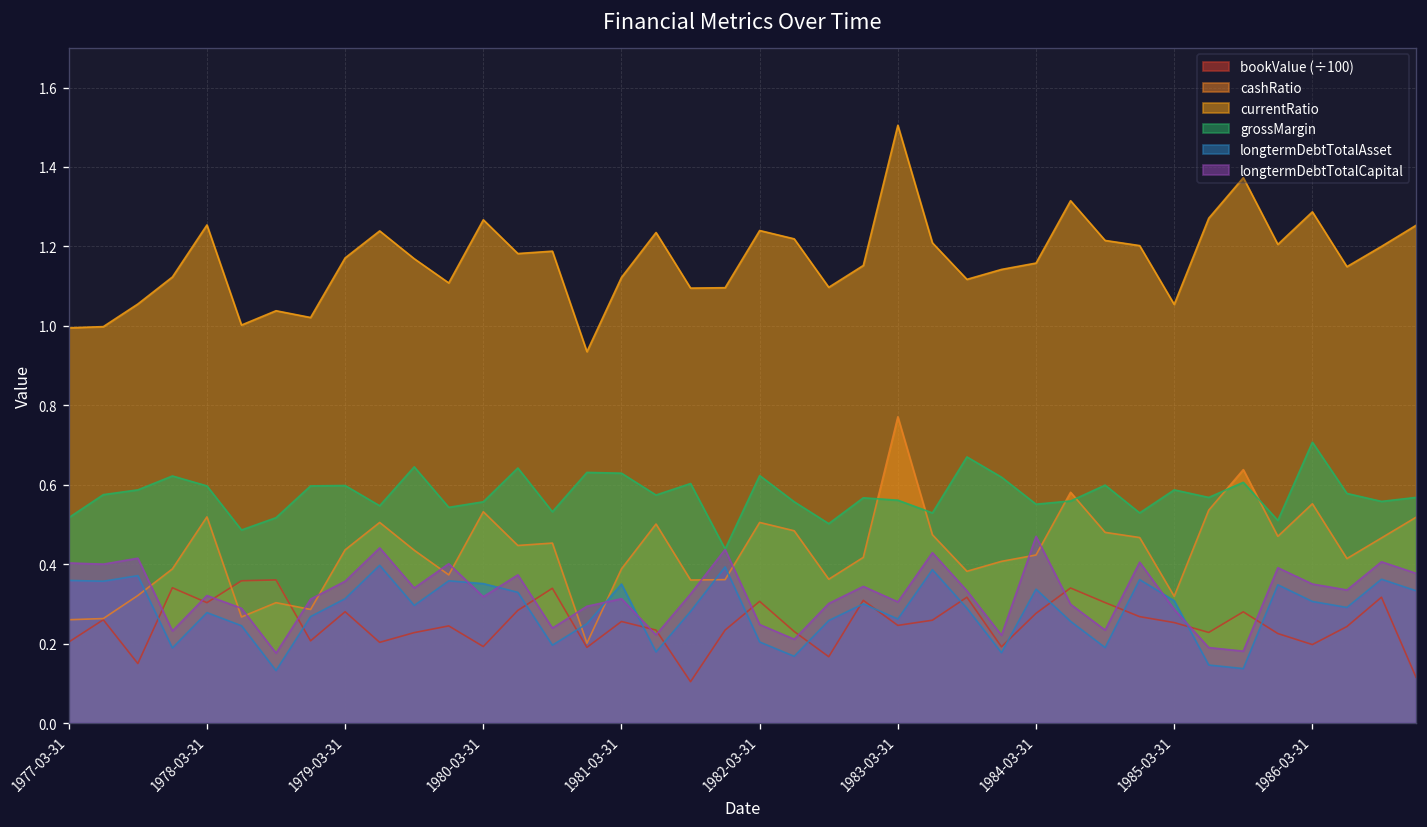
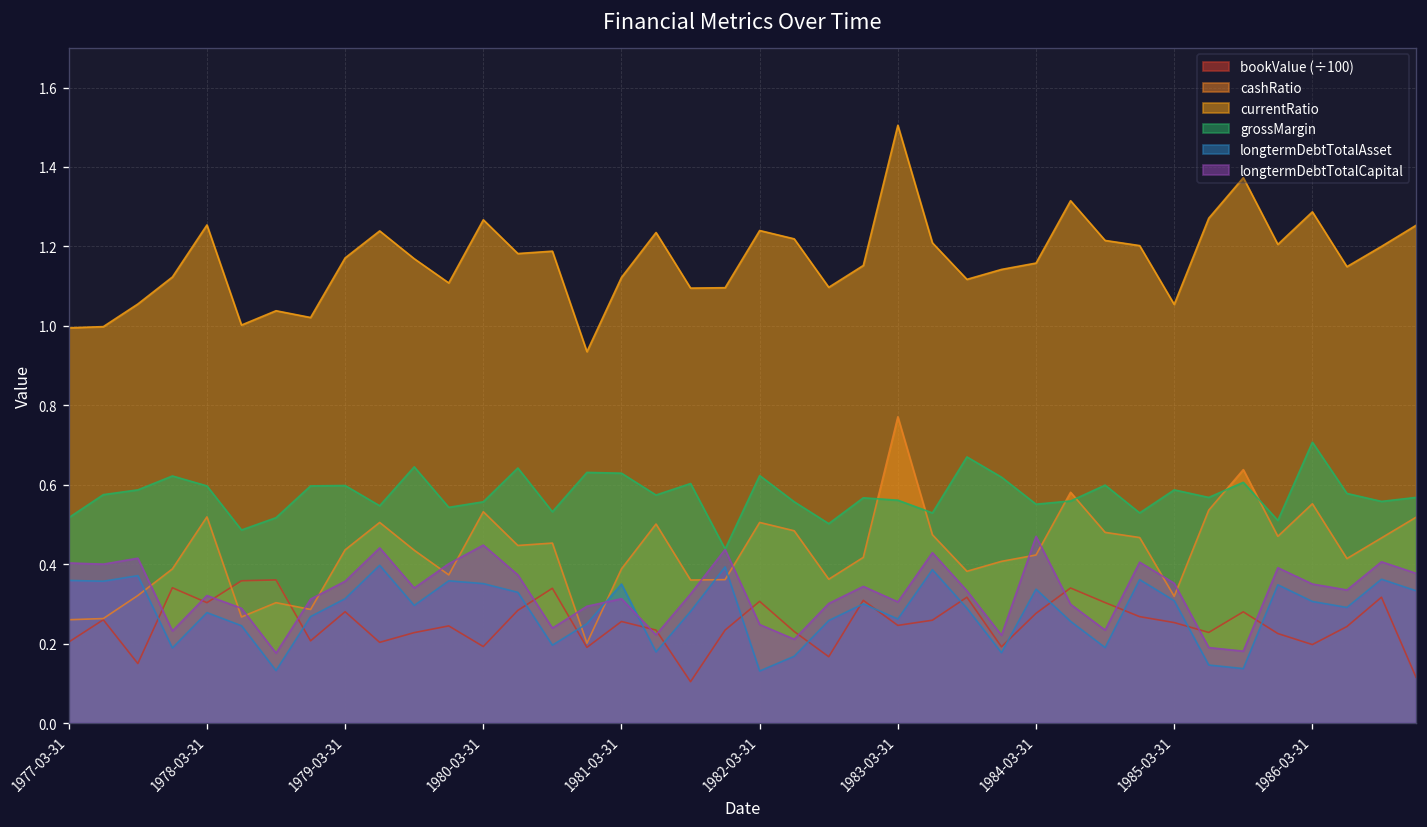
  {
    "grossMargin": {
      "1977-03-31": 0.52,
      "1978-03-31": 0.60,
      "1979-03-31": 0.60,
      "1980-03-31": 0.56,
      "1981-03-31": 0.63,
      "1982-03-31": 0.62,
      "1983-03-31": 0.56,
      "1984-03-31": 0.55,
      "1985-03-31": 0.59,
      "1986-03-31": 0.71
    },
    "longtermDebtTotalAsset": {
      "1977-03-31": 0.36,
      "1978-03-31": 0.28,
      "1979-03-31": 0.31,
      "1980-03-31": 0.35,
      "1981-03-31": 0.35,
-     "1982-03-31": 0.20,
+     "1982-03-31": 0.13,
      "1983-03-31": 0.26,
      "1984-03-31": 0.34,
      "1985-03-31": 0.31,
      "1986-03-31": 0.31
    },
    "longtermDebtTotalCapital": {
      "1977-03-31": 0.40,
      "1978-03-31": 0.32,
      "1979-03-31": 0.36,
-     "1980-03-31": 0.32,
+     "1980-03-31": 0.45,
      "1981-03-31": 0.31,
      "1982-03-31": 0.25,
      "1983-03-31": 0.31,
      "1984-03-31": 0.47,
-     "1985-03-31": 0.29,
+     "1985-03-31": 0.35,
      "1986-03-31": 0.35
    }
  }
